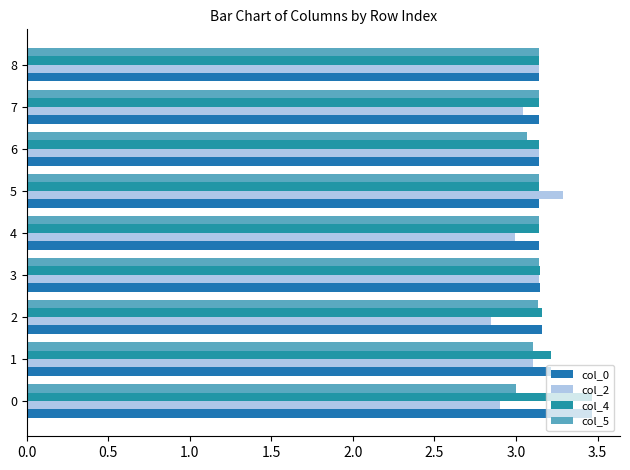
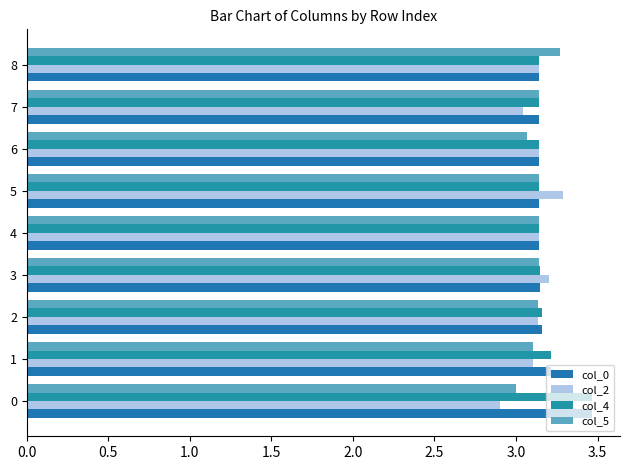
  {
    "col_2": {
      "8": 3.14,
      "7": 3.04,
      "6": 3.14,
      "5": 3.29,
-     "4": 3.00,
-     "3": 3.14,
-     "2": 2.85,
+     "4": 3.14,
+     "3": 3.20,
+     "2": 3.13,
      "1": 3.11,
      "0": 2.90
    },
    "col_5": {
-     "8": 3.14,
+     "8": 3.27,
      "7": 3.14,
      "6": 3.07,
      "5": 3.14,
      "4": 3.14,
      "3": 3.14,
      "2": 3.13,
      "1": 3.11,
      "0": 3.00
    }
  }
